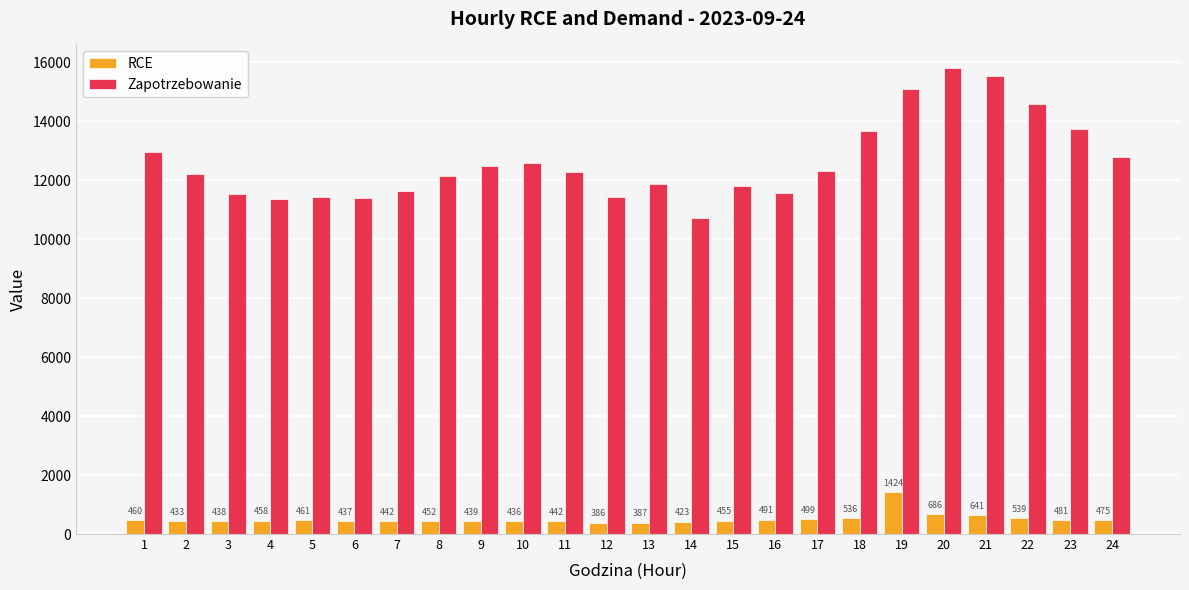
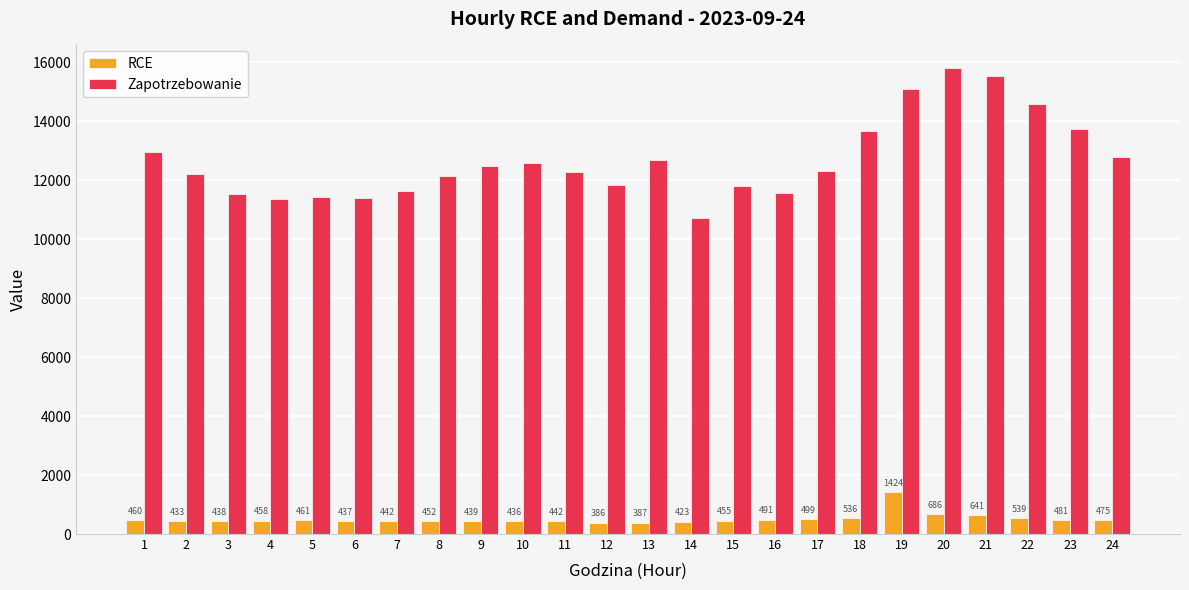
  {
    "RCE": {
      "1": 460,
      "2": 433,
      "3": 438,
      "4": 458,
      "5": 461,
      "6": 437,
      "7": 442,
      "8": 452,
      "9": 439,
      "10": 436,
      "11": 442,
      "12": 386,
      "13": 387,
      "14": 423,
      "15": 455,
      "16": 491,
      "17": 499,
      "18": 536,
      "19": 1424,
      "20": 686,
      "21": 641,
      "22": 539,
      "23": 481,
      "24": 475
    },
    "Zapotrzebowanie": {
      "1": 13000,
      "2": 12200,
      "3": 11500,
      "4": 11400,
      "5": 11400,
      "6": 11400,
      "7": 11600,
      "8": 12200,
      "9": 12500,
      "10": 12600,
      "11": 12300,
-     "12": 11400,
-     "13": 11900,
+     "12": 11800,
+     "13": 12700,
      "14": 10700,
      "15": 11800,
      "16": 11600,
      "17": 12300,
      "18": 13700,
      "19": 15100,
      "20": 15800,
      "21": 15500,
      "22": 14600,
      "23": 13700,
      "24": 12800
    }
  }
